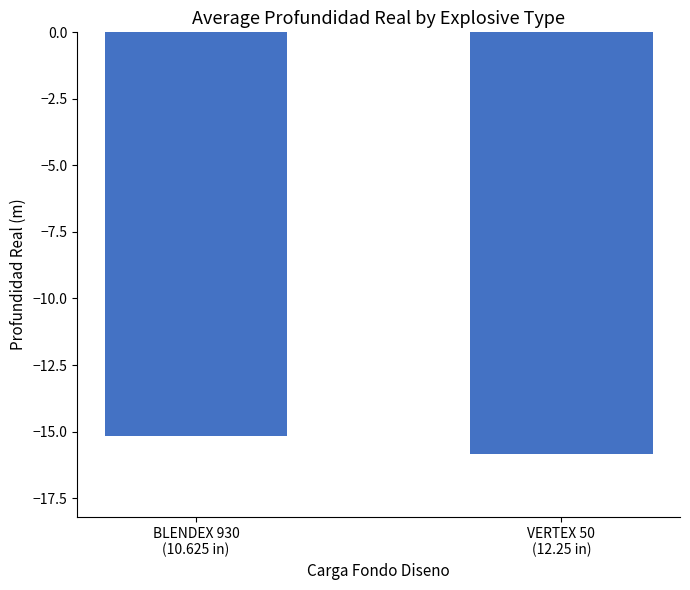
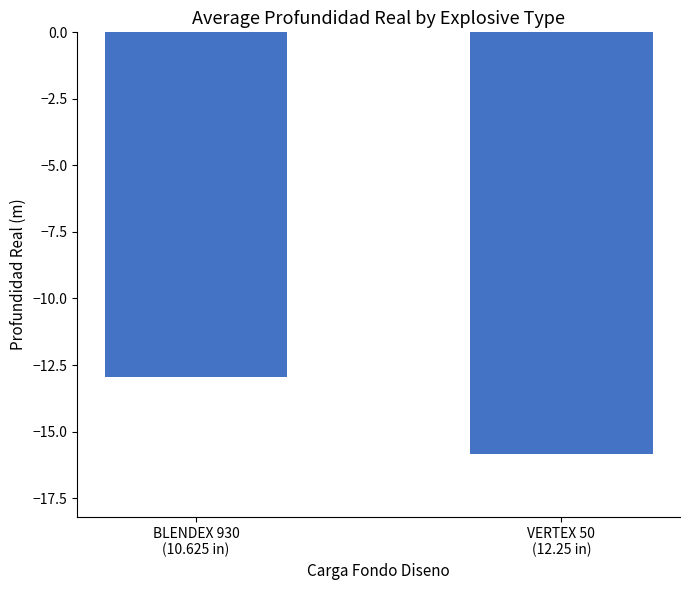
  {
-   "BLENDEX 930 (10.625 in)": -15.2,
+   "BLENDEX 930 (10.625 in)": -13.0,
    "VERTEX 50 (12.25 in)": -15.8
  }
